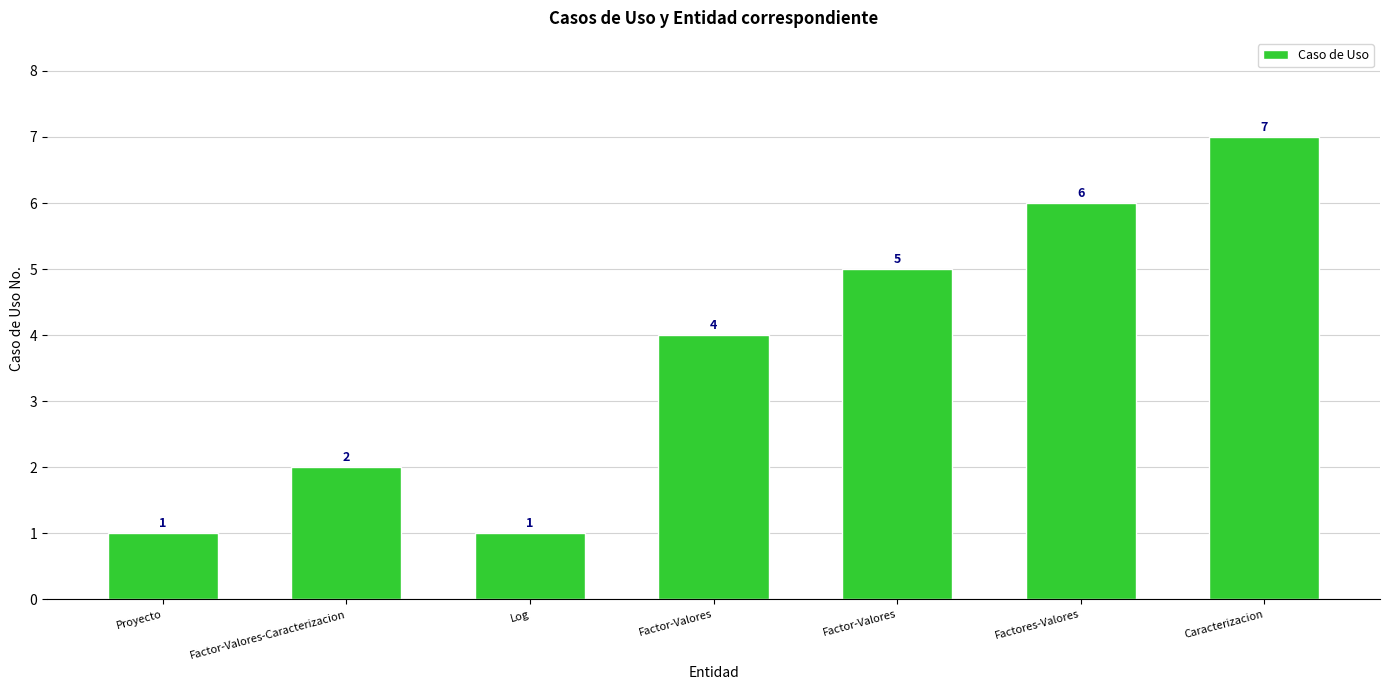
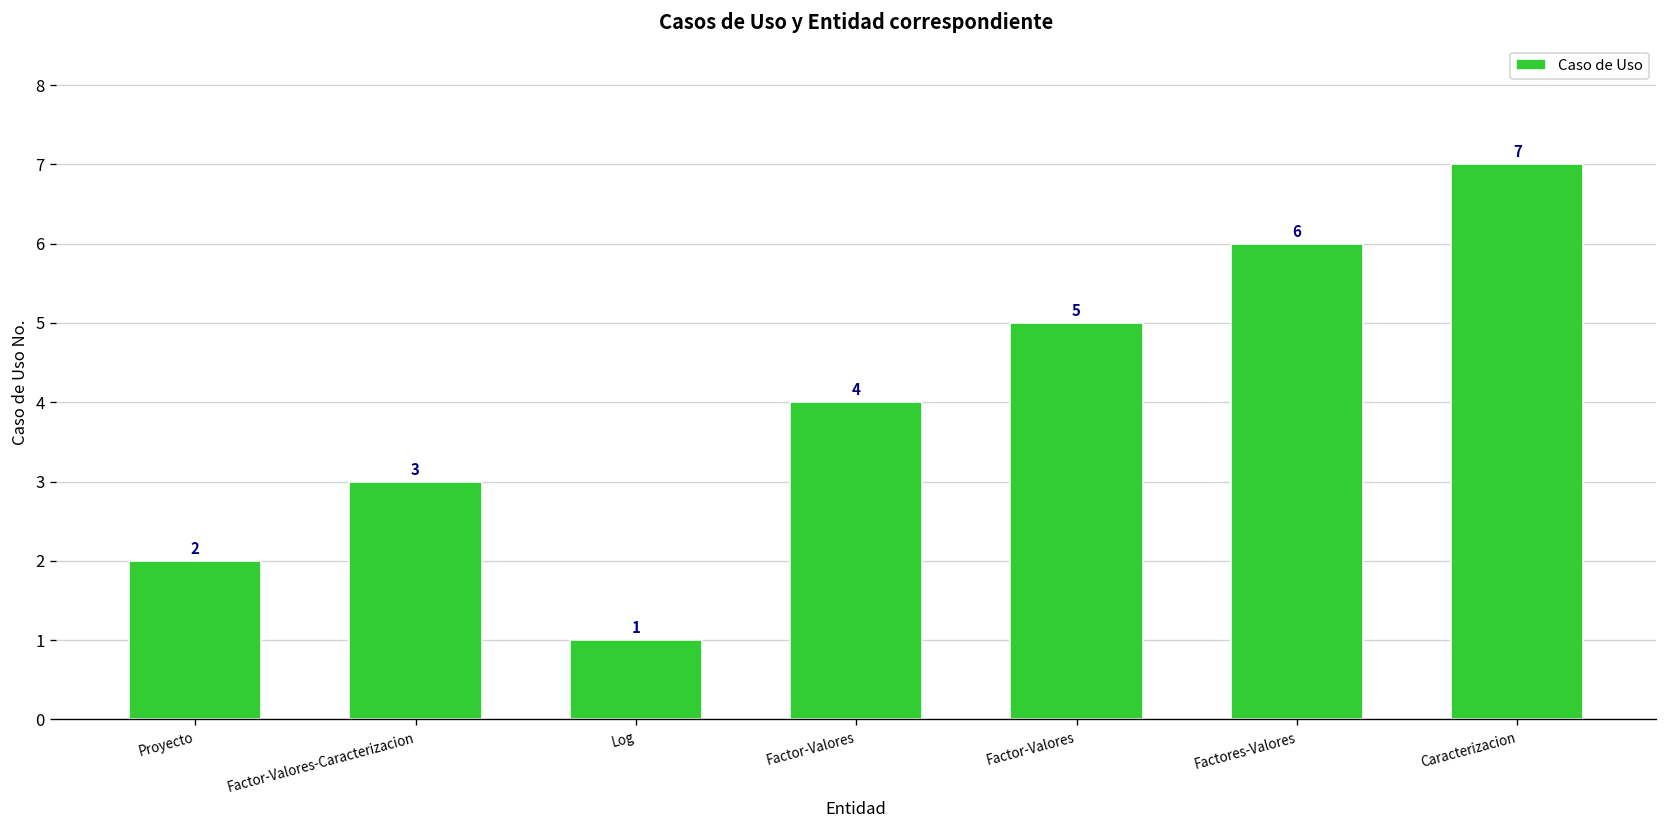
  {
-   "Proyecto": 1,
-   "Factor-Valores-Caracterizacion": 2,
+   "Proyecto": 2,
+   "Factor-Valores-Caracterizacion": 3,
    "Log": 1,
    "Factores-Valores": 6,
    "Caracterizacion": 7
  }
